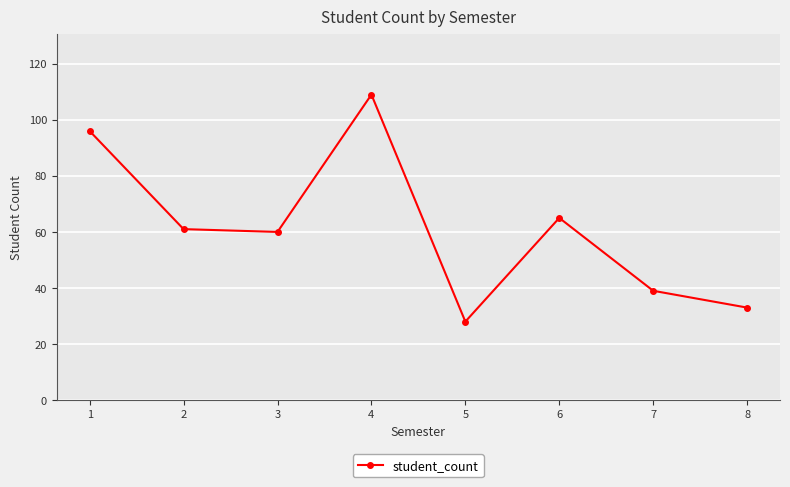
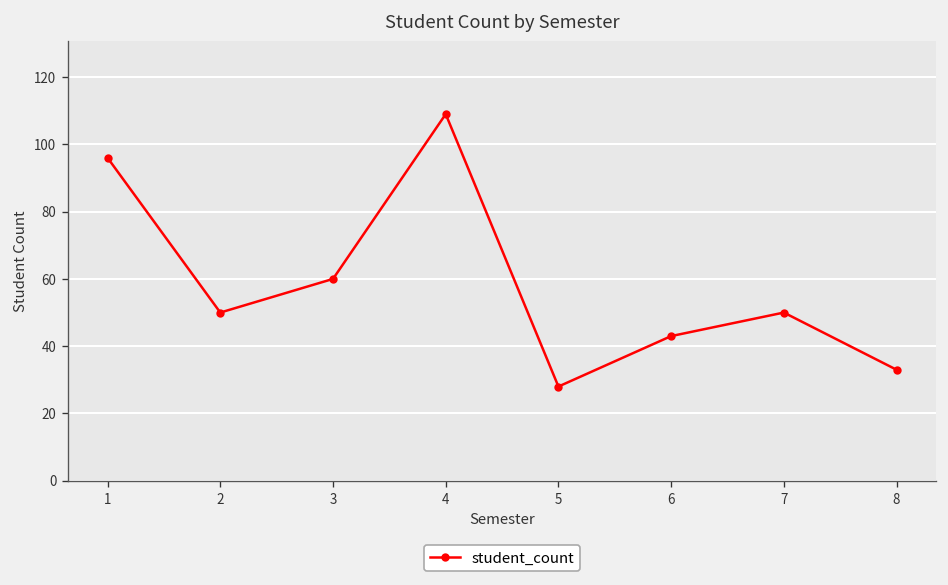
  {
    "1": 96,
-   "2": 61,
+   "2": 50,
    "3": 60,
    "4": 109,
    "5": 28,
-   "6": 65,
-   "7": 39,
+   "6": 43,
+   "7": 50,
    "8": 33
  }
